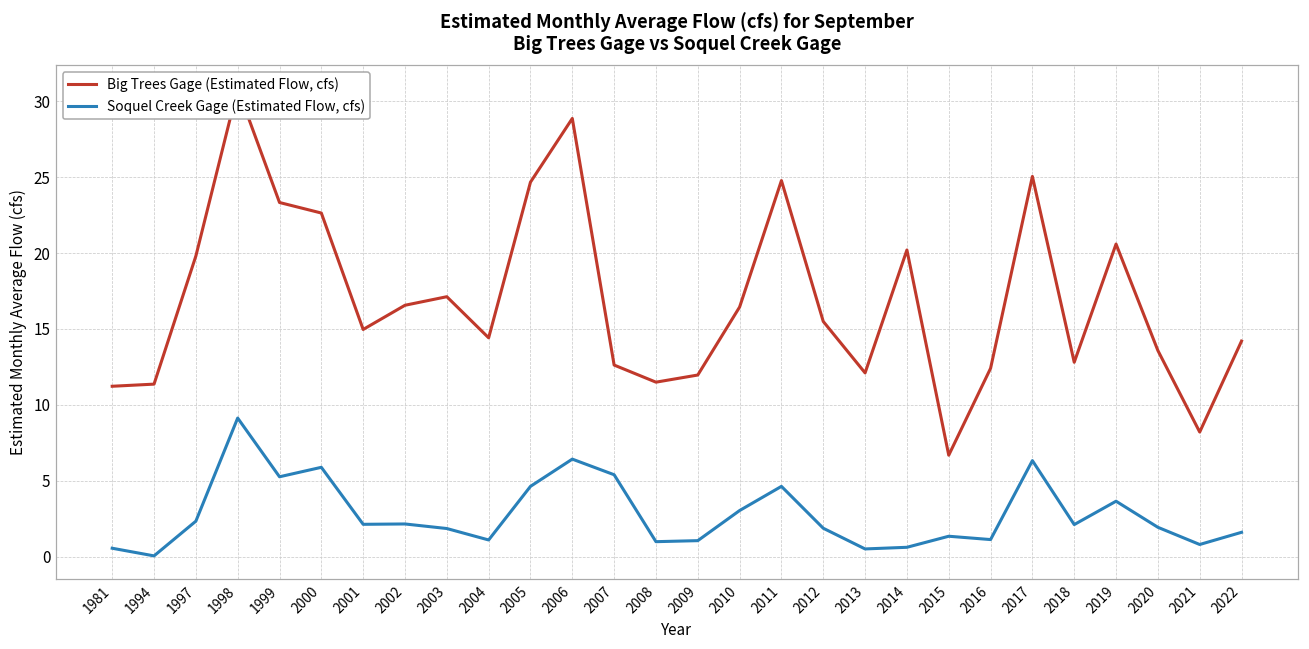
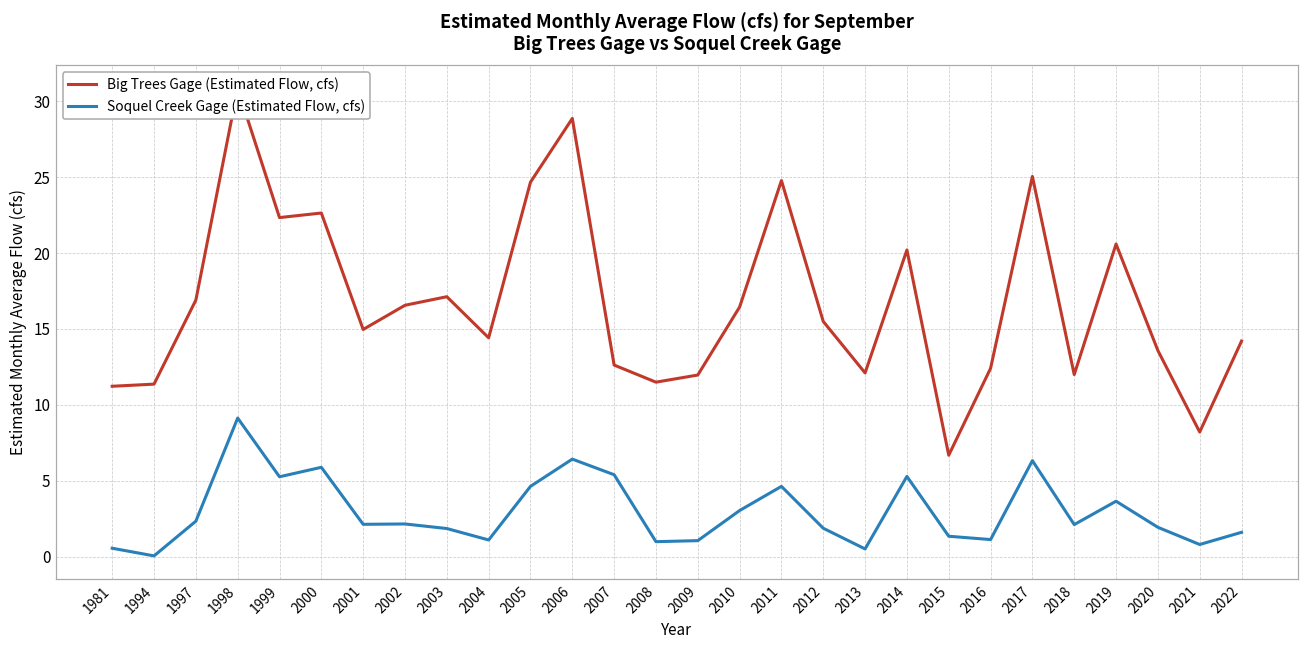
  {
    "Big Trees Gage (Estimated Flow, cfs)": {
      "1981": 11.2,
      "1994": 11.4,
-     "1997": 19.8,
-     "1999": 23.3,
+     "1997": 16.9,
+     "1999": 22.3,
      "2000": 22.6,
      "2001": 15.0,
      "2002": 16.6,
      "2003": 17.1,
      "2004": 14.4,
      "2005": 24.7,
      "2006": 28.9,
      "2007": 12.6,
      "2008": 11.5,
      "2009": 12.0,
      "2010": 16.4,
      "2011": 24.8,
      "2012": 15.5,
      "2013": 12.1,
      "2014": 20.2,
      "2015": 6.7,
      "2016": 12.4,
      "2017": 25.0,
-     "2018": 12.8,
+     "2018": 12.0,
      "2019": 20.6,
      "2020": 13.6,
      "2021": 8.2,
      "2022": 14.2
    },
    "Soquel Creek Gage (Estimated Flow, cfs)": {
      "1981": 0.6,
      "1994": 0.1,
      "1997": 2.3,
      "1998": 9.1,
      "1999": 5.3,
      "2000": 5.9,
      "2001": 2.1,
      "2002": 2.2,
      "2003": 1.9,
      "2004": 1.1,
      "2005": 4.6,
      "2006": 6.4,
      "2007": 5.4,
      "2008": 1.0,
      "2009": 1.1,
      "2010": 3.0,
      "2011": 4.6,
      "2012": 1.9,
      "2013": 0.5,
-     "2014": 0.6,
+     "2014": 5.3,
      "2015": 1.4,
      "2016": 1.1,
      "2017": 6.3,
      "2018": 2.1,
      "2019": 3.7,
      "2020": 1.9,
      "2021": 0.8,
      "2022": 1.6
    }
  }
